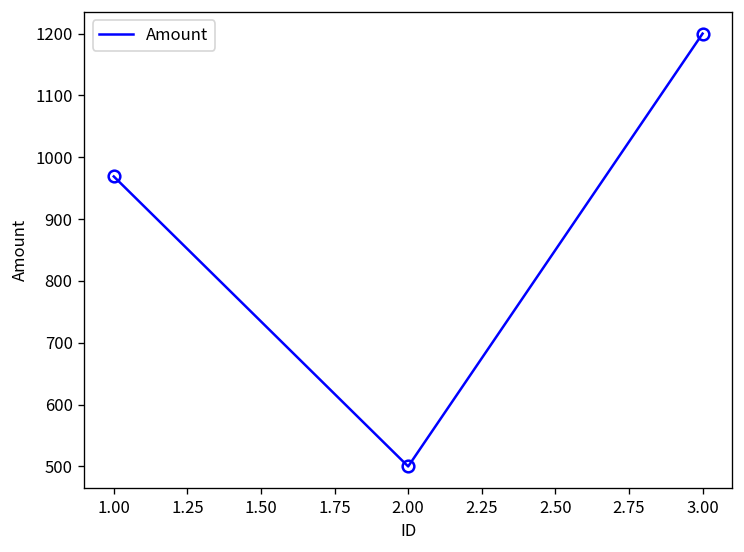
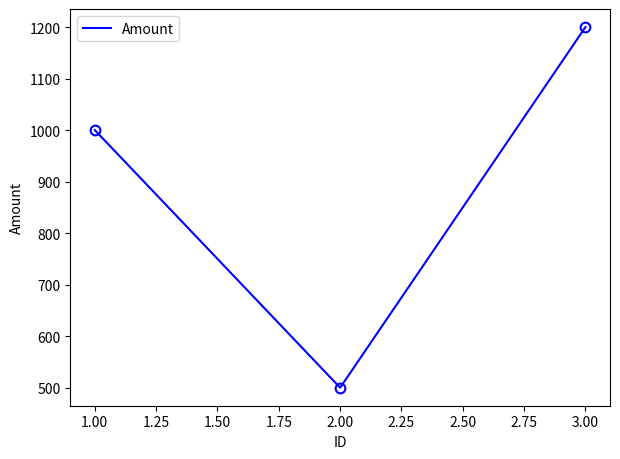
  {
-   "1.00": 970,
+   "1.00": 1000,
    "2.00": 500,
    "3.00": 1200
  }
